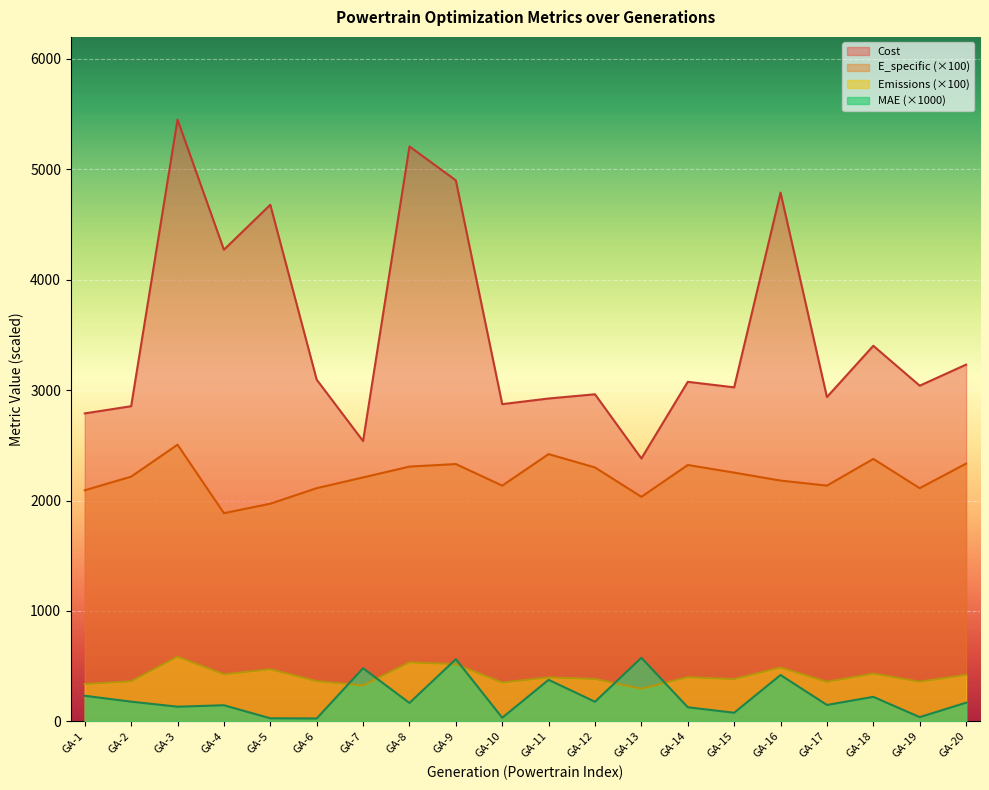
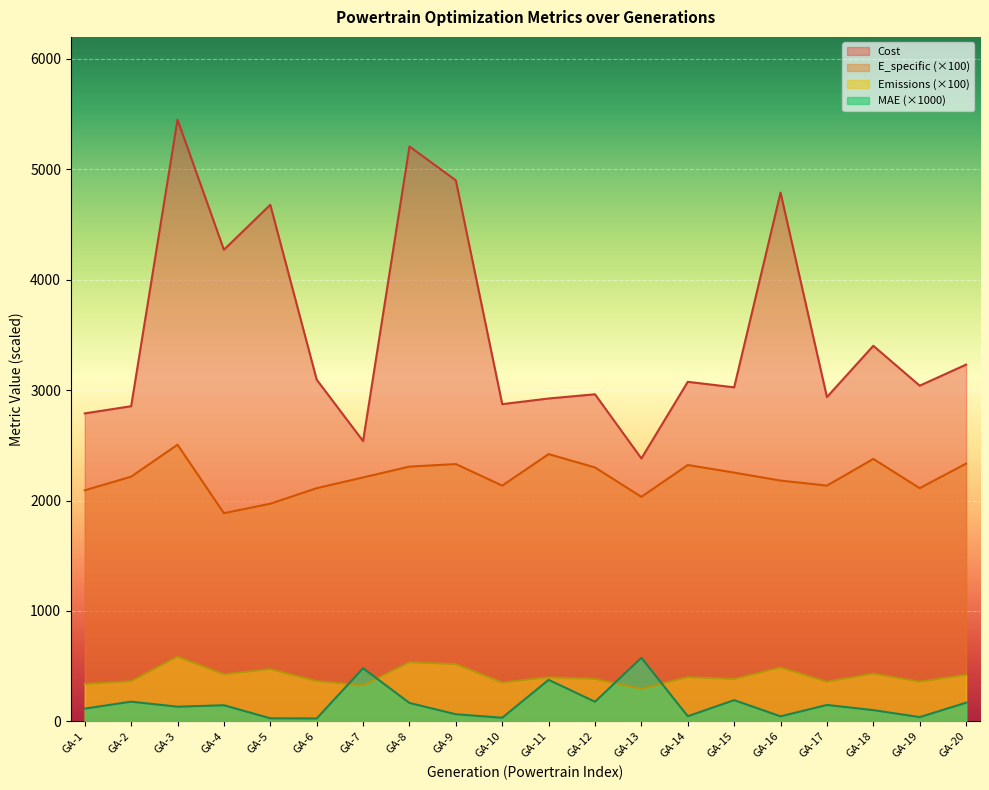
  {
    "MAE (×1000)": {
-     "GA-1": 230,
+     "GA-1": 120,
      "GA-2": 180,
      "GA-3": 130,
      "GA-4": 150,
      "GA-5": 30,
      "GA-6": 30,
      "GA-7": 480,
      "GA-8": 170,
-     "GA-9": 560,
+     "GA-9": 60,
      "GA-10": 30,
      "GA-12": 180,
      "GA-13": 580,
-     "GA-14": 130,
-     "GA-15": 80,
-     "GA-16": 420,
+     "GA-14": 50,
+     "GA-15": 190,
+     "GA-16": 50,
      "GA-17": 150,
-     "GA-18": 220,
+     "GA-18": 100,
      "GA-19": 40,
      "GA-20": 170
    }
  }
